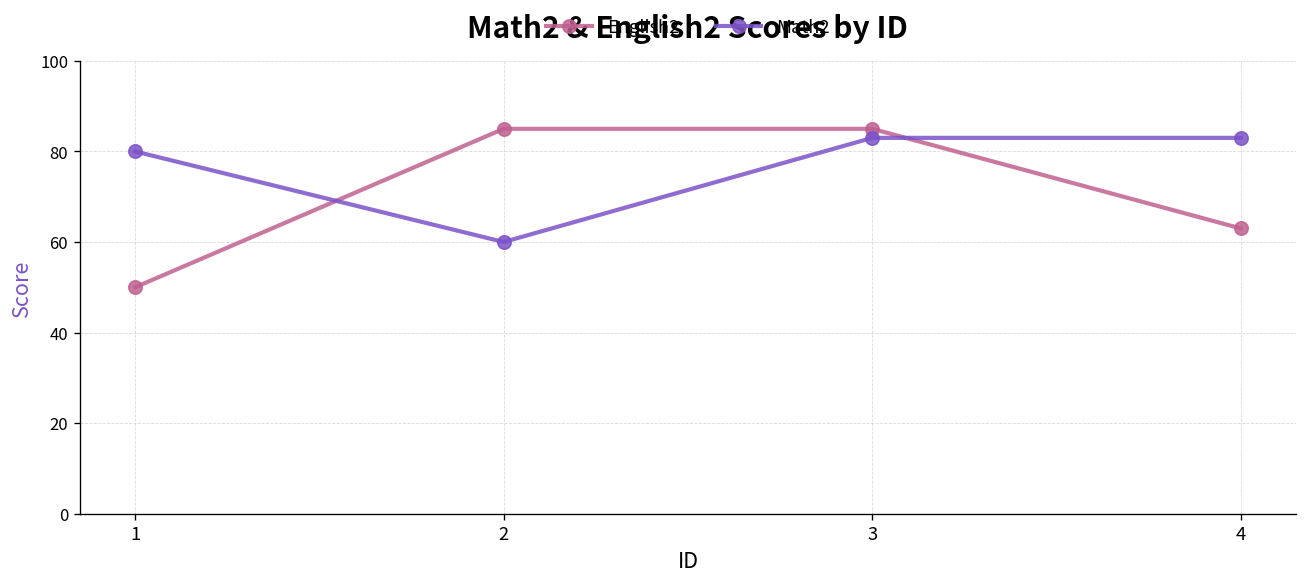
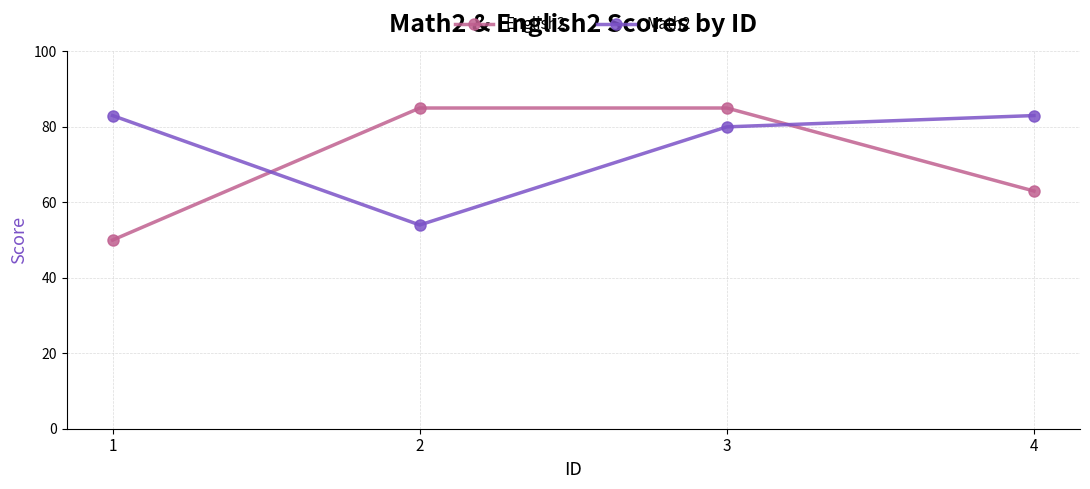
  {
    "English2": {
      "1": 50,
      "2": 85,
      "3": 85,
      "4": 63
    },
    "Math2": {
-     "1": 80,
-     "2": 60,
-     "3": 83,
+     "1": 83,
+     "2": 54,
+     "3": 80,
      "4": 83
    }
  }
